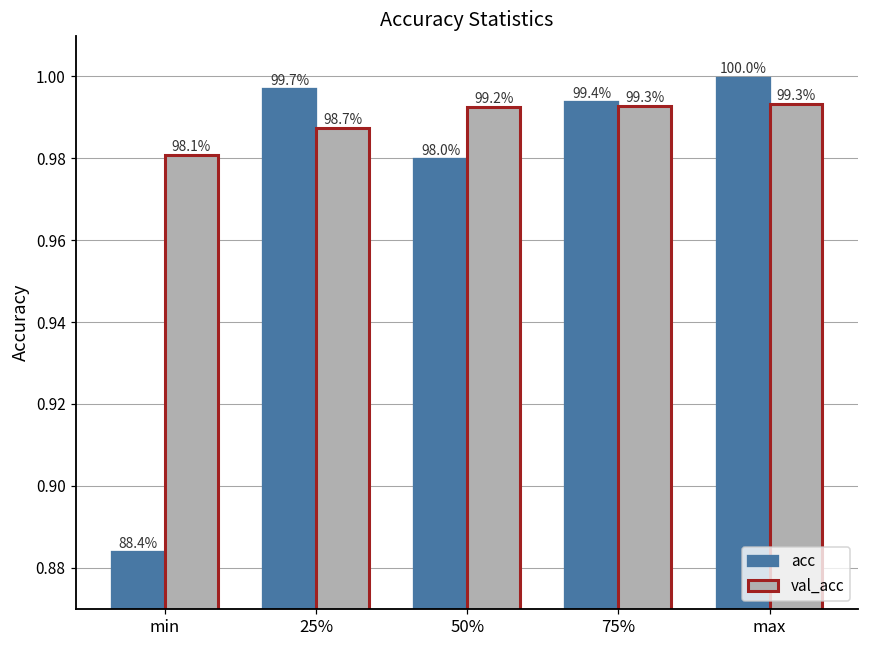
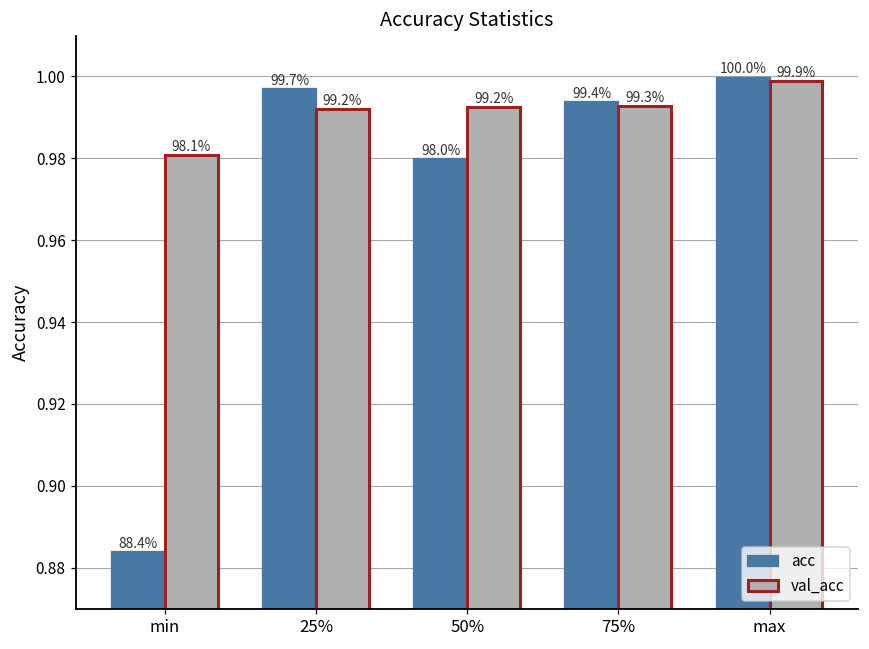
  {
    "acc": {
      "min": "88.4%",
      "25%": "99.7%",
      "50%": "98.0%",
      "75%": "99.4%",
      "max": "100.0%"
    },
    "val_acc": {
      "min": "98.1%",
-     "25%": "98.7%",
+     "25%": "99.2%",
      "50%": "99.2%",
      "75%": "99.3%",
-     "max": "99.3%"
+     "max": "99.9%"
    }
  }
